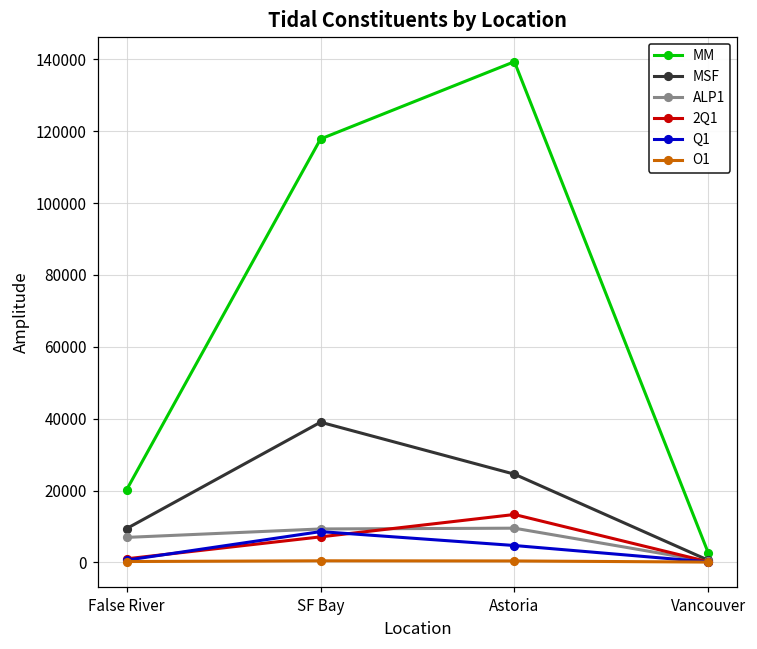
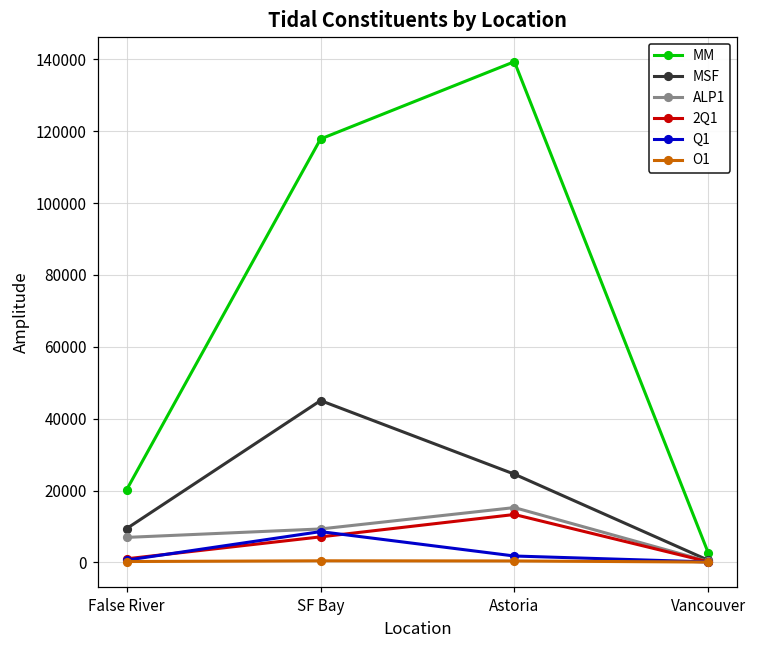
  {
    "MM": {
      "False River": 20000,
      "SF Bay": 118000,
      "Astoria": 139000,
      "Vancouver": 3000
    },
    "MSF": {
      "False River": 9000,
-     "SF Bay": 39000,
+     "SF Bay": 45000,
      "Astoria": 25000
    },
    "ALP1": {
      "False River": 7000,
-     "Astoria": 10000
+     "Astoria": 15000
    },
    "2Q1": {
      "SF Bay": 7000,
      "Astoria": 13000
    },
    "Q1": {
-     "Astoria": 5000
+     "Astoria": 2000
    },
    "O1": {
      "SF Bay": 0,
      "Astoria": 0
    }
  }
